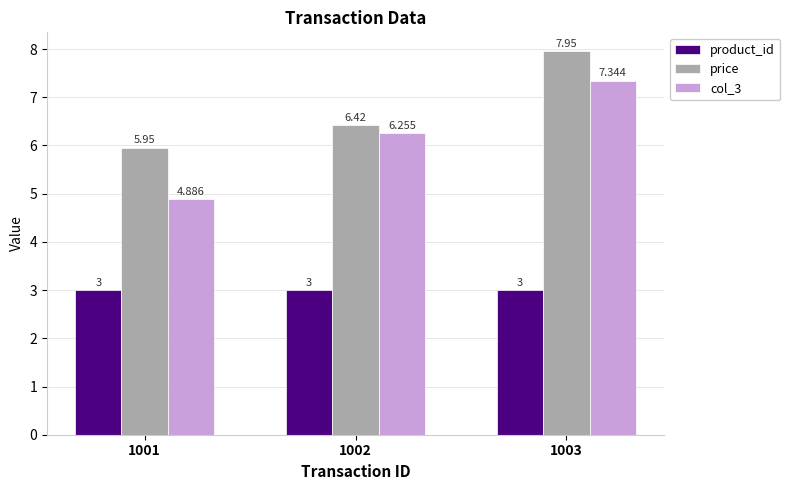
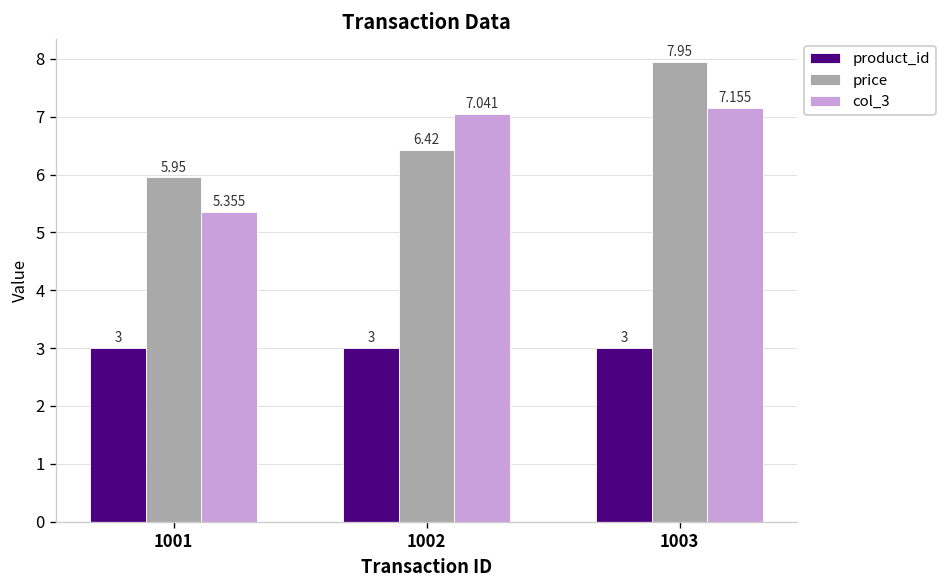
  {
    "product_id": {
      "1001": 3,
      "1002": 3,
      "1003": 3
    },
    "price": {
      "1001": 5.95,
      "1002": 6.42,
      "1003": 7.95
    },
    "col_3": {
-     "1001": 4.886,
-     "1002": 6.255,
-     "1003": 7.344
+     "1001": 5.355,
+     "1002": 7.041,
+     "1003": 7.155
    }
  }
